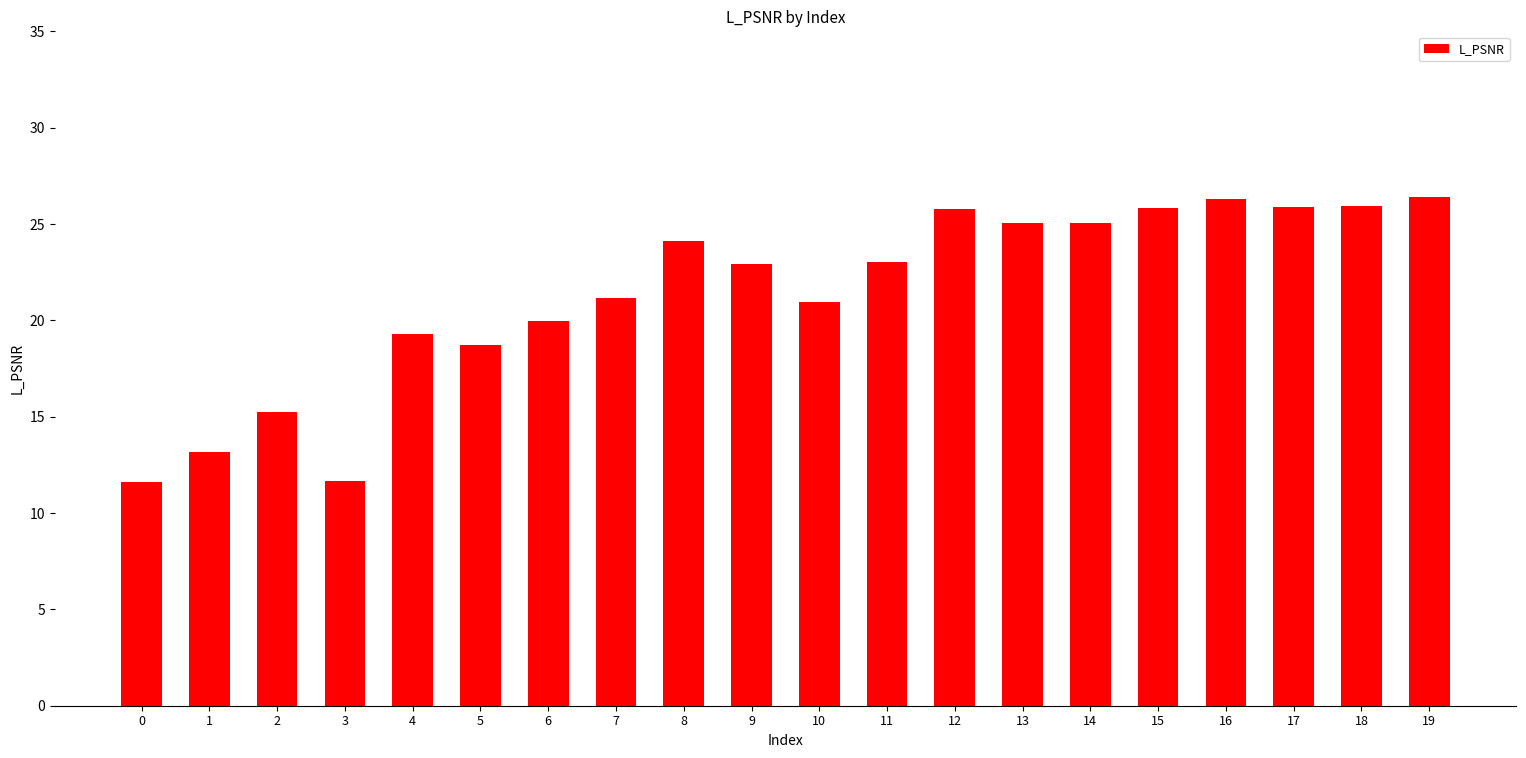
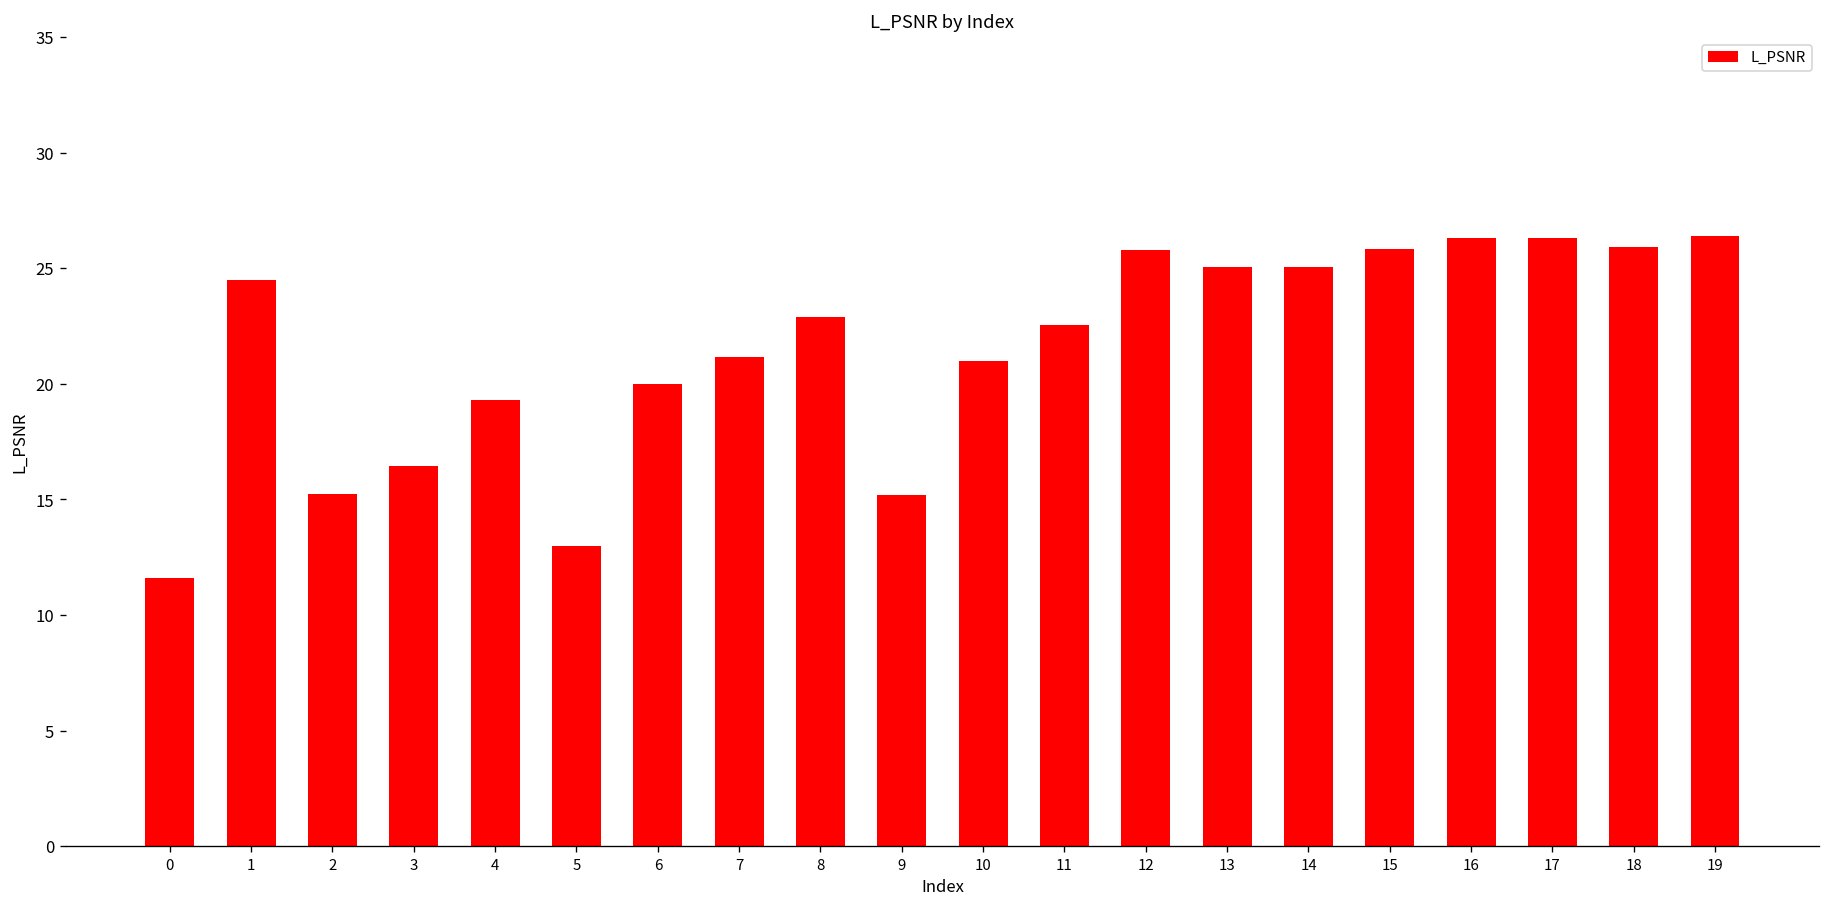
  {
    "0": 11.6,
-   "1": 13.2,
+   "1": 24.5,
    "2": 15.2,
-   "3": 11.7,
+   "3": 16.4,
    "4": 19.3,
-   "5": 18.7,
+   "5": 13.0,
    "6": 20.0,
    "7": 21.2,
-   "8": 24.1,
-   "9": 22.9,
+   "8": 22.9,
+   "9": 15.2,
    "10": 21.0,
-   "11": 23.0,
+   "11": 22.5,
    "12": 25.8,
    "13": 25.1,
    "14": 25.1,
    "15": 25.9,
    "16": 26.3,
-   "17": 25.9,
+   "17": 26.3,
    "18": 25.9,
    "19": 26.4
  }
